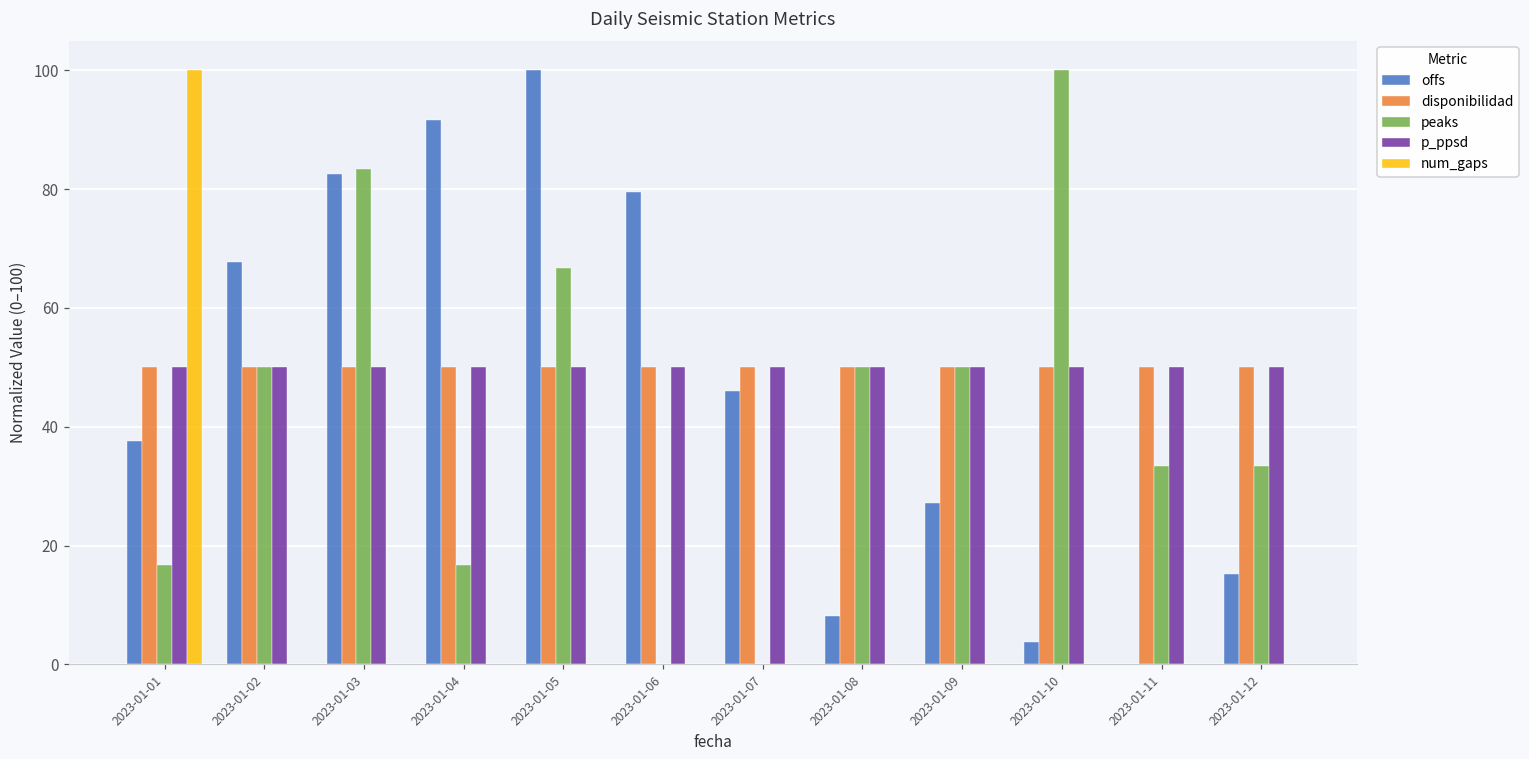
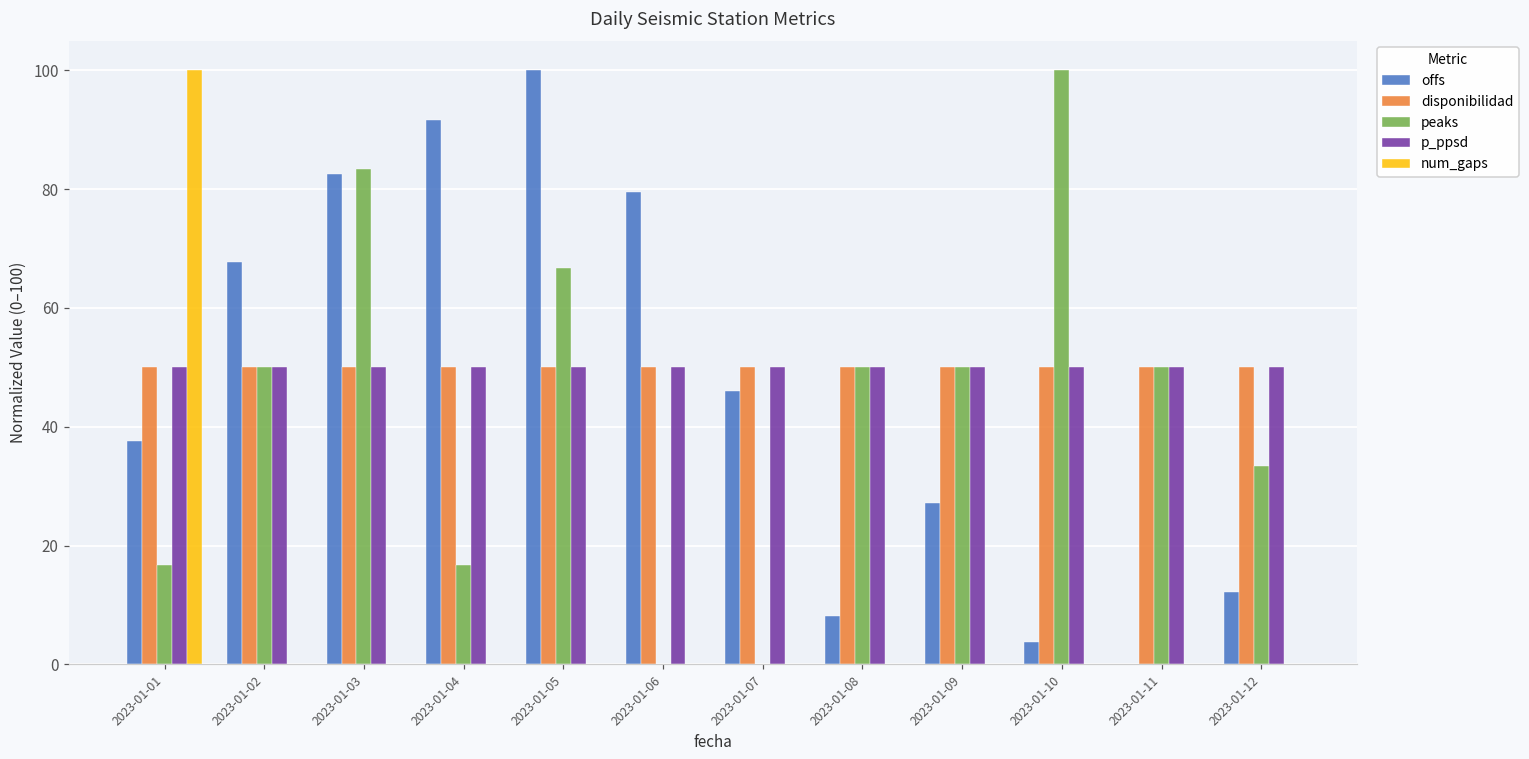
  {
    "offs": {
      "2023-01-01": 38,
      "2023-01-02": 68,
      "2023-01-03": 83,
      "2023-01-04": 92,
      "2023-01-05": 100,
      "2023-01-06": 80,
      "2023-01-07": 46,
      "2023-01-08": 8,
      "2023-01-09": 27,
      "2023-01-10": 4,
      "2023-01-11": 0,
-     "2023-01-12": 15
+     "2023-01-12": 12
    },
    "disponibilidad": {
      "2023-01-01": 50,
      "2023-01-02": 50,
      "2023-01-03": 50,
      "2023-01-04": 50,
      "2023-01-05": 50,
      "2023-01-06": 50,
      "2023-01-07": 50,
      "2023-01-08": 50,
      "2023-01-09": 50,
      "2023-01-10": 50,
      "2023-01-11": 50,
      "2023-01-12": 50
    },
    "peaks": {
      "2023-01-01": 17,
      "2023-01-02": 50,
      "2023-01-03": 83,
      "2023-01-04": 17,
      "2023-01-05": 67,
      "2023-01-06": 0,
      "2023-01-07": 0,
      "2023-01-08": 50,
      "2023-01-09": 50,
      "2023-01-10": 100,
-     "2023-01-11": 33,
+     "2023-01-11": 50,
      "2023-01-12": 33
    },
    "p_ppsd": {
      "2023-01-01": 50,
      "2023-01-02": 50,
      "2023-01-03": 50,
      "2023-01-04": 50,
      "2023-01-05": 50,
      "2023-01-06": 50,
      "2023-01-07": 50,
      "2023-01-08": 50,
      "2023-01-09": 50,
      "2023-01-10": 50,
      "2023-01-11": 50,
      "2023-01-12": 50
    },
    "num_gaps": {
      "2023-01-01": 100,
      "2023-01-02": 0,
      "2023-01-03": 0,
      "2023-01-04": 0,
      "2023-01-05": 0,
      "2023-01-06": 0,
      "2023-01-07": 0,
      "2023-01-08": 0,
      "2023-01-09": 0,
      "2023-01-10": 0,
      "2023-01-11": 0,
      "2023-01-12": 0
    }
  }
